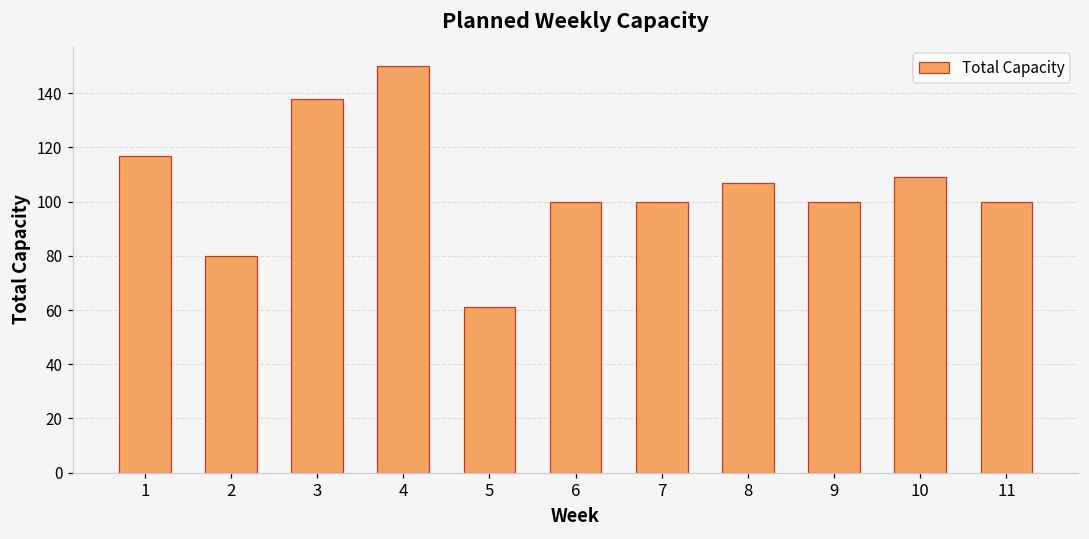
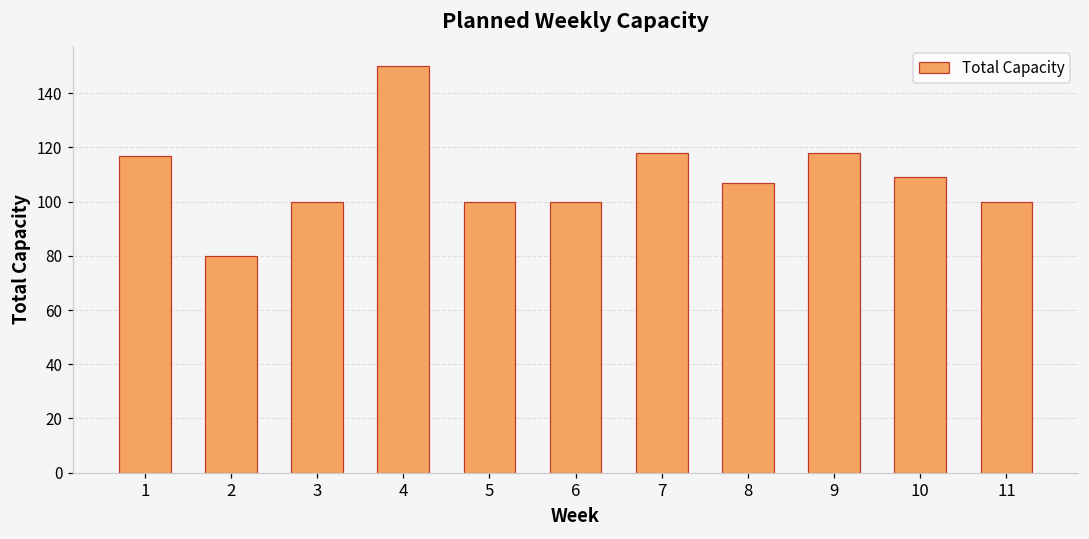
  {
    "1": 117,
    "2": 80,
-   "3": 138,
+   "3": 100,
    "4": 150,
-   "5": 61,
+   "5": 100,
    "6": 100,
-   "7": 100,
+   "7": 118,
    "8": 107,
-   "9": 100,
+   "9": 118,
    "10": 109,
    "11": 100
  }
